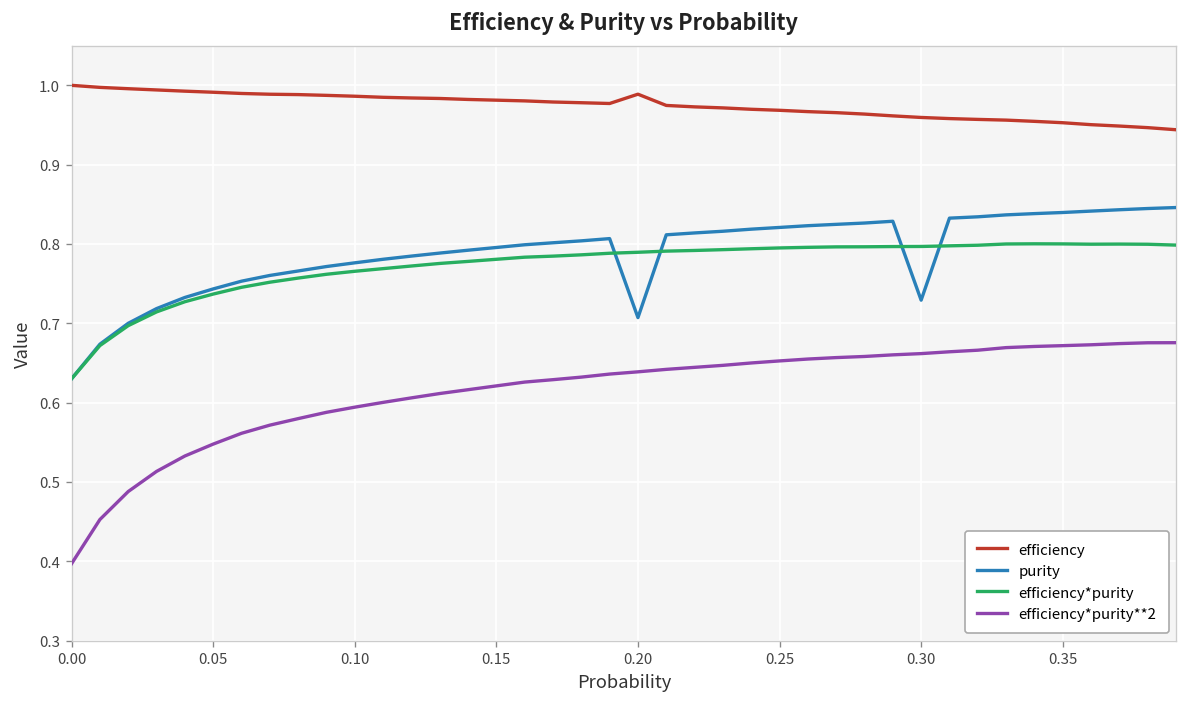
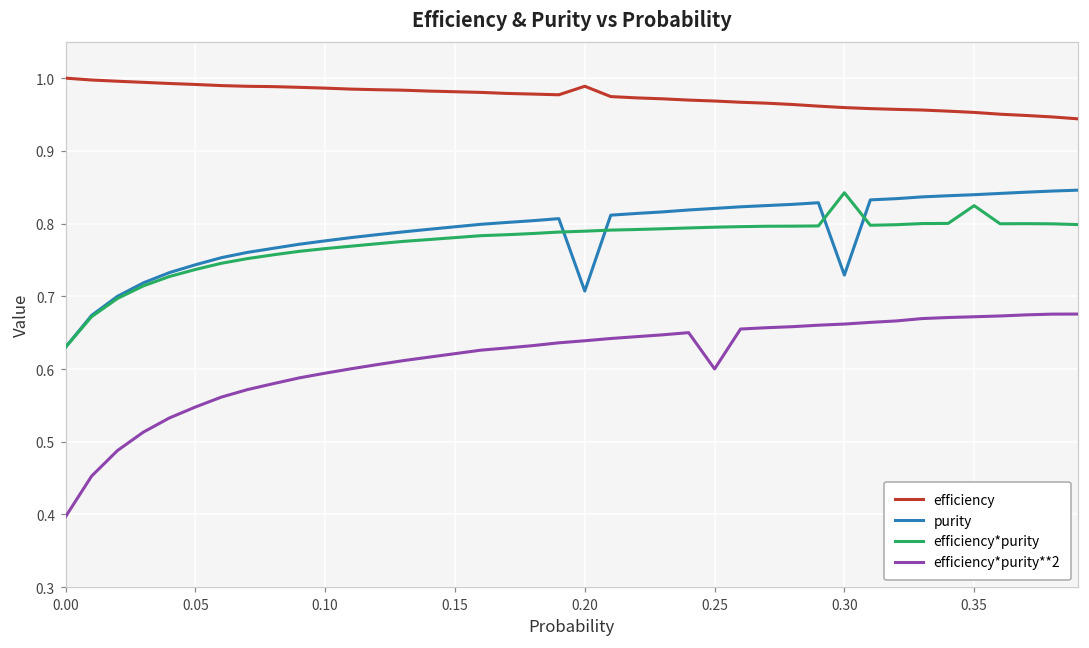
  {
    "efficiency": {
      "0.00": 1.00,
      "0.05": 0.99,
      "0.10": 0.99,
      "0.15": 0.98,
      "0.20": 0.99,
      "0.25": 0.97,
      "0.30": 0.96,
      "0.35": 0.95
    },
    "purity": {
      "0.05": 0.74,
      "0.10": 0.78,
      "0.15": 0.80,
      "0.20": 0.71,
      "0.25": 0.82,
      "0.30": 0.73,
      "0.35": 0.84
    },
    "efficiency*purity": {
      "0.05": 0.74,
      "0.10": 0.77,
      "0.15": 0.78,
      "0.20": 0.79,
      "0.25": 0.80,
-     "0.30": 0.80,
-     "0.35": 0.80
+     "0.30": 0.84,
+     "0.35": 0.82
    },
    "efficiency*purity**2": {
      "0.00": 0.40,
      "0.05": 0.55,
      "0.10": 0.59,
      "0.15": 0.62,
      "0.20": 0.64,
-     "0.25": 0.65,
+     "0.25": 0.60,
      "0.30": 0.66,
      "0.35": 0.67
    }
  }
